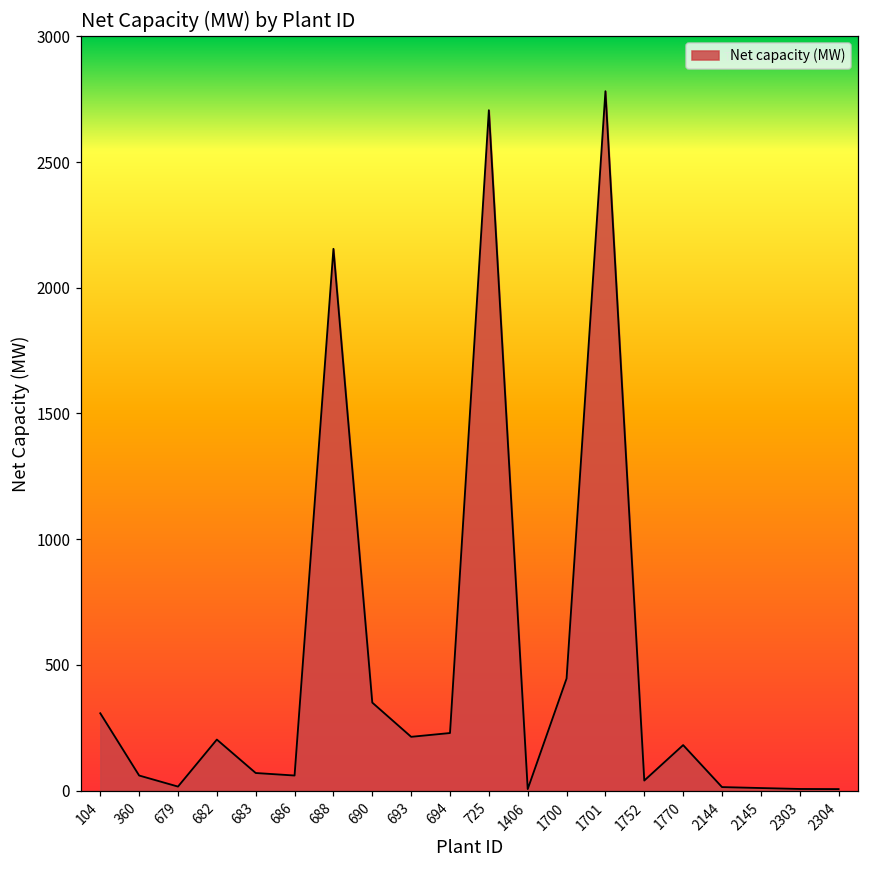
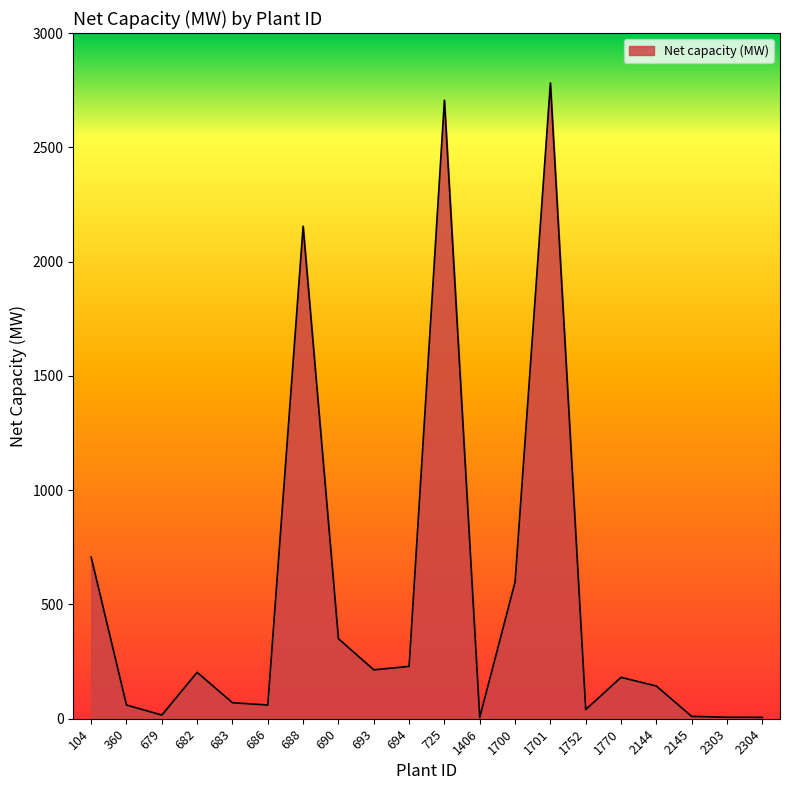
  {
-   "104": 310,
+   "104": 710,
    "360": 60,
    "679": 20,
    "682": 200,
    "683": 70,
    "686": 60,
    "688": 2150,
    "690": 350,
    "693": 210,
    "694": 230,
    "725": 2710,
    "1406": 10,
-   "1700": 450,
+   "1700": 600,
    "1701": 2780,
    "1752": 40,
    "1770": 180,
-   "2144": 10,
+   "2144": 140,
    "2145": 10,
    "2303": 10,
    "2304": 10
  }
